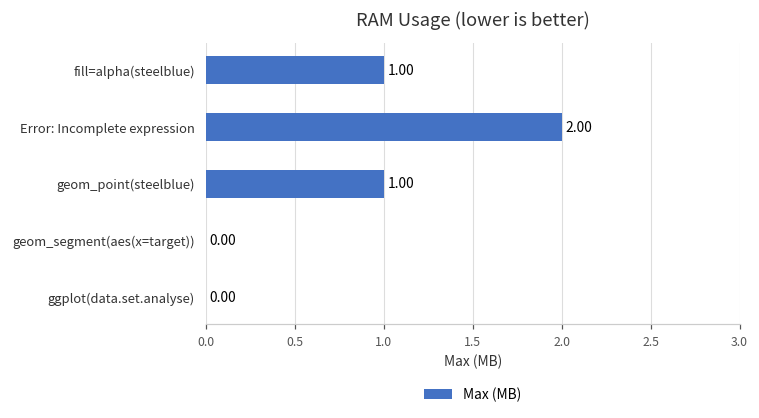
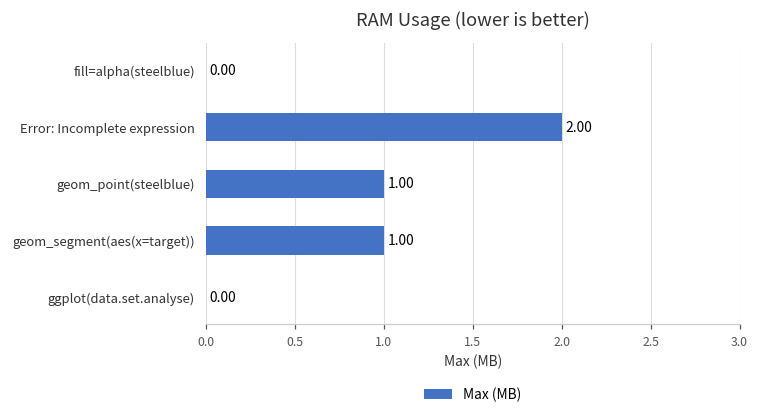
  {
-   "fill=alpha(steelblue)": 1.00,
+   "fill=alpha(steelblue)": 0.00,
    "Error: Incomplete expression": 2.00,
    "geom_point(steelblue)": 1.00,
-   "geom_segment(aes(x=target))": 0.00,
+   "geom_segment(aes(x=target))": 1.00,
    "ggplot(data.set.analyse)": 0.00
  }
